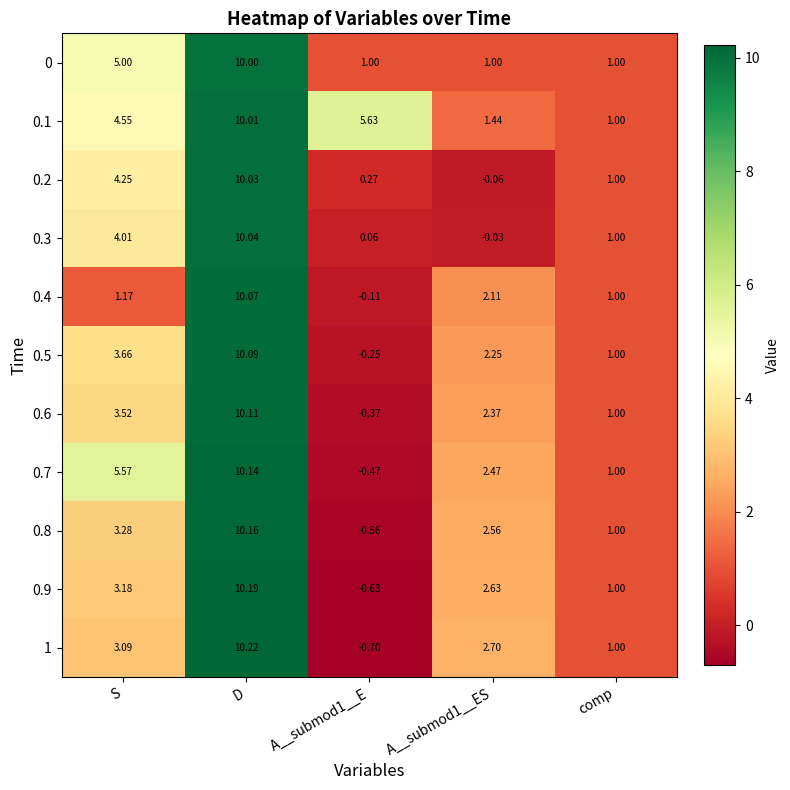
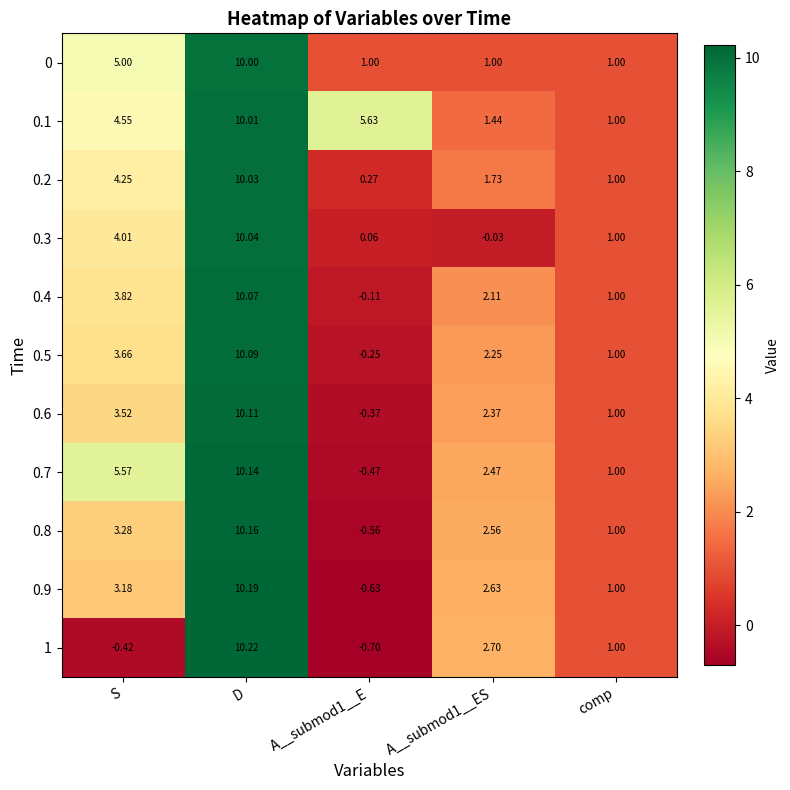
  {
    "0": {
      "S": 5.00,
      "D": 10.00,
      "A__submod1__E": 1.00,
      "A__submod1__ES": 1.00,
      "comp": 1.00
    },
    "0.1": {
      "S": 4.55,
      "D": 10.01,
      "A__submod1__E": 5.63,
      "A__submod1__ES": 1.44,
      "comp": 1.00
    },
    "0.2": {
      "S": 4.25,
      "D": 10.03,
      "A__submod1__E": 0.27,
-     "A__submod1__ES": -0.06,
+     "A__submod1__ES": 1.73,
      "comp": 1.00
    },
    "0.3": {
      "S": 4.01,
      "D": 10.04,
      "A__submod1__E": 0.06,
      "A__submod1__ES": -0.03,
      "comp": 1.00
    },
    "0.4": {
-     "S": 1.17,
+     "S": 3.82,
      "D": 10.07,
      "A__submod1__E": -0.11,
      "A__submod1__ES": 2.11,
      "comp": 1.00
    },
    "0.5": {
      "S": 3.66,
      "D": 10.09,
      "A__submod1__E": -0.25,
      "A__submod1__ES": 2.25,
      "comp": 1.00
    },
    "0.6": {
      "S": 3.52,
      "D": 10.11,
      "A__submod1__E": -0.37,
      "A__submod1__ES": 2.37,
      "comp": 1.00
    },
    "0.7": {
      "S": 5.57,
      "D": 10.14,
      "A__submod1__E": -0.47,
      "A__submod1__ES": 2.47,
      "comp": 1.00
    },
    "0.8": {
      "S": 3.28,
      "D": 10.16,
      "A__submod1__E": -0.56,
      "A__submod1__ES": 2.56,
      "comp": 1.00
    },
    "0.9": {
      "S": 3.18,
      "D": 10.19,
      "A__submod1__E": -0.63,
      "A__submod1__ES": 2.63,
      "comp": 1.00
    },
    "1": {
-     "S": 3.09,
+     "S": -0.42,
      "D": 10.22,
      "A__submod1__E": -0.70,
      "A__submod1__ES": 2.70,
      "comp": 1.00
    }
  }
